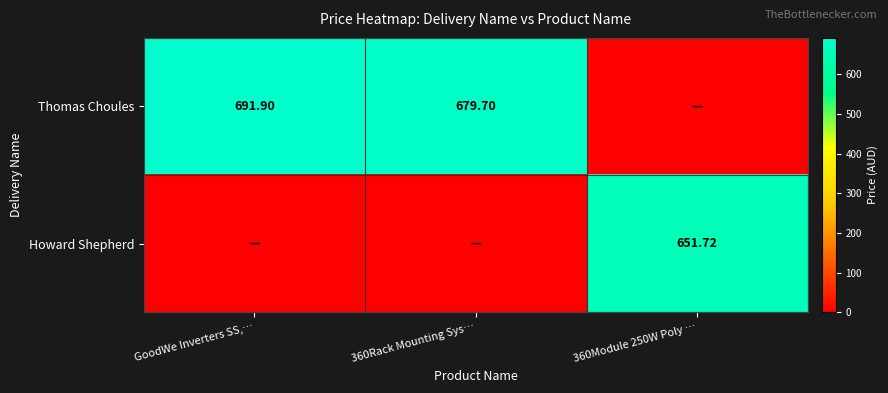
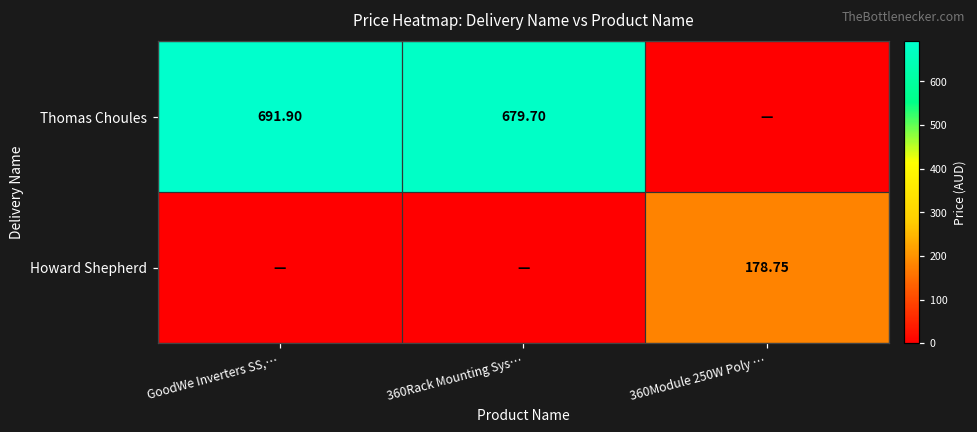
  {
    "Thomas Choules": {
      "GoodWe Inverters SS,…": 691.90,
      "360Rack Mounting Sys…": 679.70
    },
    "Howard Shepherd": {
-     "360Module 250W Poly …": 651.72
+     "360Module 250W Poly …": 178.75
    }
  }
